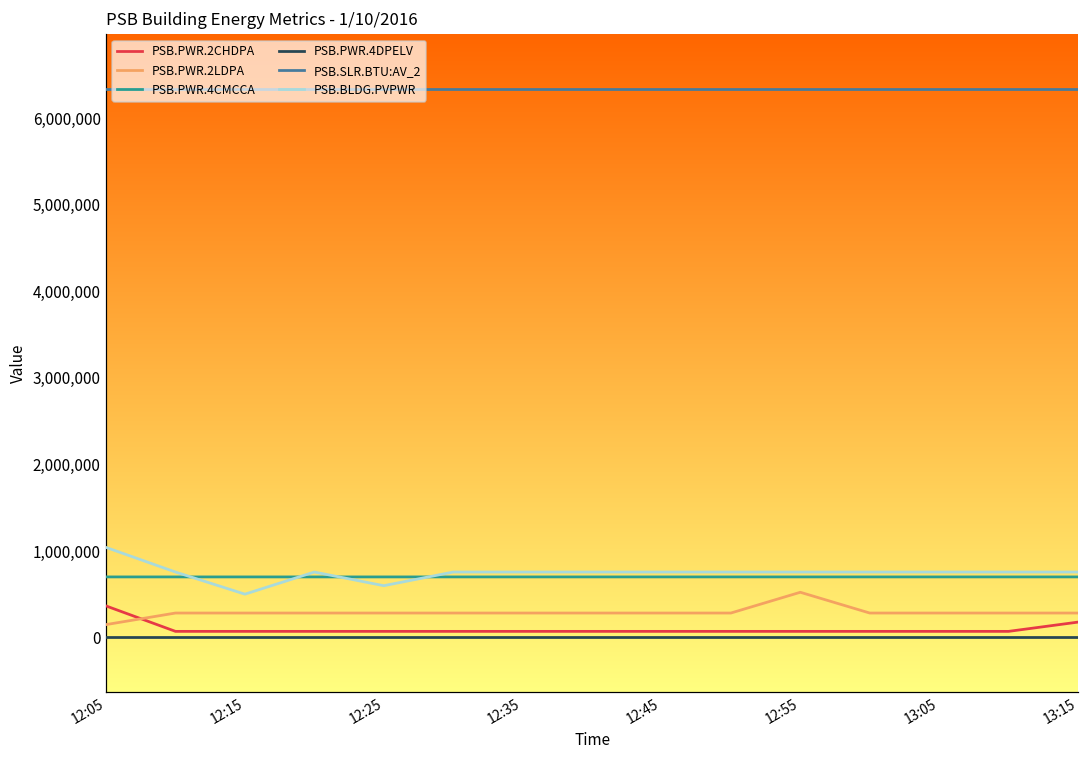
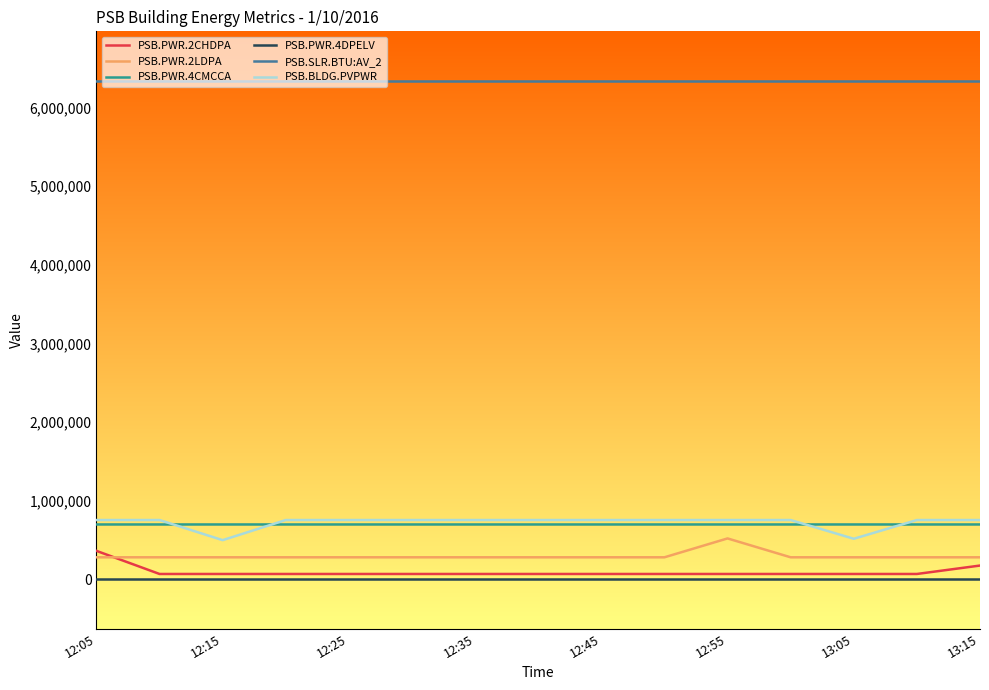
  {
    "PSB.PWR.2CHDPA": {
      "12:05": "400,000",
      "12:15": "100,000",
      "12:25": "100,000",
      "12:35": "100,000",
      "12:45": "100,000",
      "12:55": "100,000",
      "13:05": "100,000",
      "13:15": "200,000"
    },
    "PSB.PWR.2LDPA": {
-     "12:05": "100,000",
+     "12:05": "300,000",
      "12:15": "300,000",
      "12:25": "300,000",
      "12:35": "300,000",
      "12:45": "300,000",
      "12:55": "500,000",
      "13:05": "300,000",
      "13:15": "300,000"
    },
    "PSB.PWR.4DPELV": {
      "12:05": "0",
      "12:15": "0",
      "12:25": "0",
      "12:35": "0",
      "12:45": "0",
      "12:55": "0",
      "13:05": "0",
      "13:15": "0"
    },
    "PSB.BLDG.PVPWR": {
-     "12:05": "1,000,000",
+     "12:05": "800,000",
      "12:15": "500,000",
-     "12:25": "600,000",
+     "12:25": "800,000",
      "12:35": "800,000",
      "12:45": "800,000",
      "12:55": "800,000",
-     "13:05": "800,000",
+     "13:05": "500,000",
      "13:15": "800,000"
    }
  }
